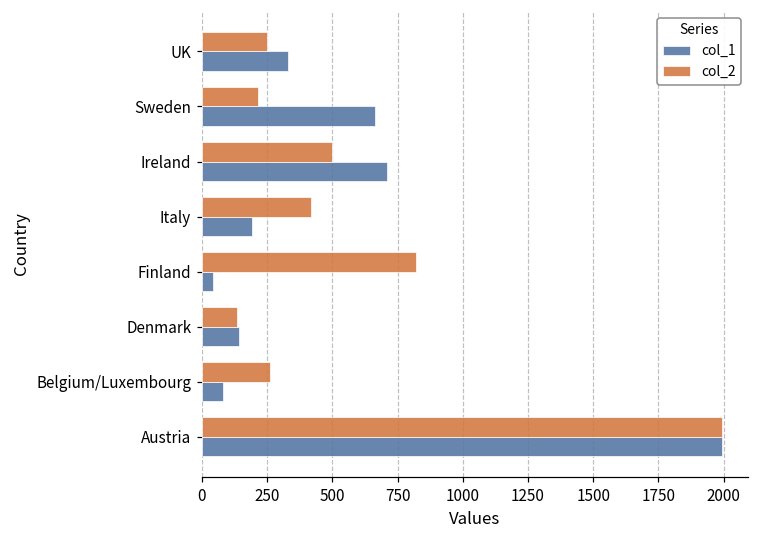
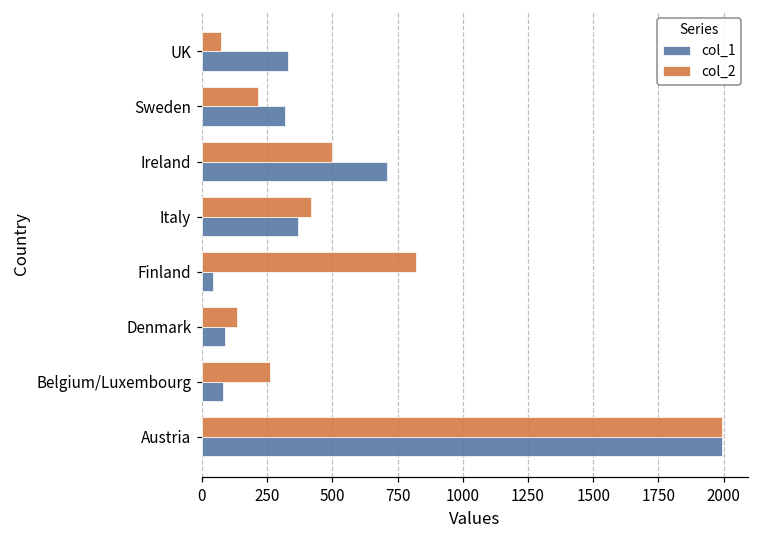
  {
    "col_1": {
      "UK": 330,
-     "Sweden": 660,
+     "Sweden": 320,
      "Ireland": 710,
-     "Italy": 190,
+     "Italy": 370,
      "Finland": 40,
-     "Denmark": 140,
+     "Denmark": 90,
      "Belgium/Luxembourg": 80,
      "Austria": 1990
    },
    "col_2": {
-     "UK": 250,
+     "UK": 80,
      "Sweden": 220,
      "Ireland": 500,
      "Italy": 420,
      "Finland": 820,
      "Denmark": 140,
      "Belgium/Luxembourg": 260,
      "Austria": 1990
    }
  }
